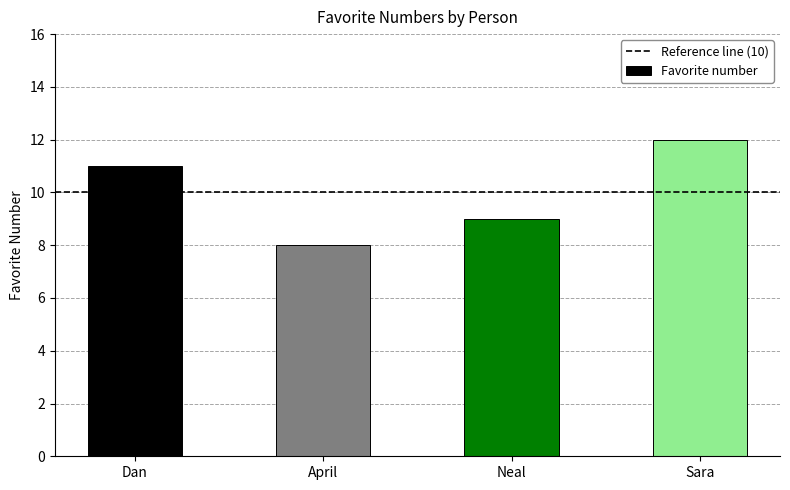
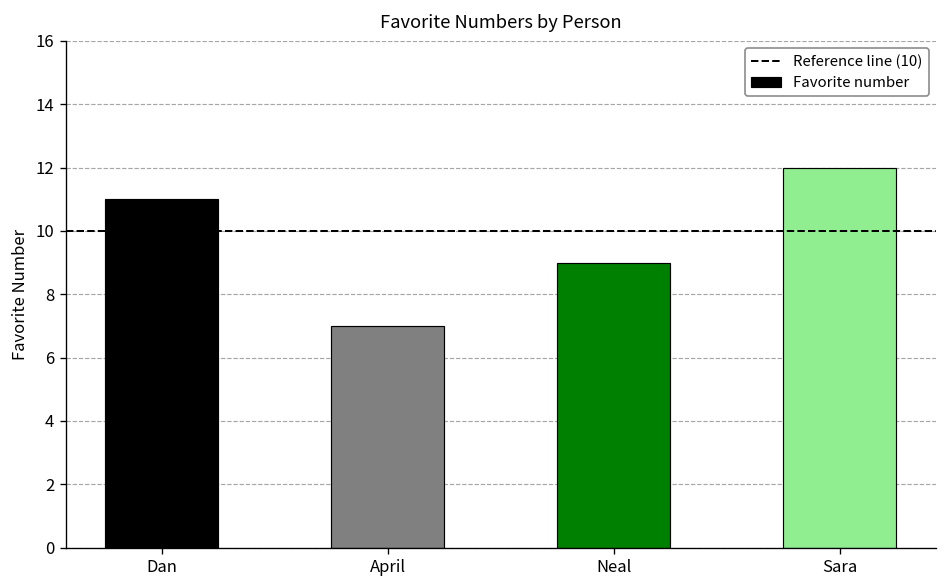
  {
    "Dan": 11,
-   "April": 8,
+   "April": 7,
    "Neal": 9,
    "Sara": 12
  }
